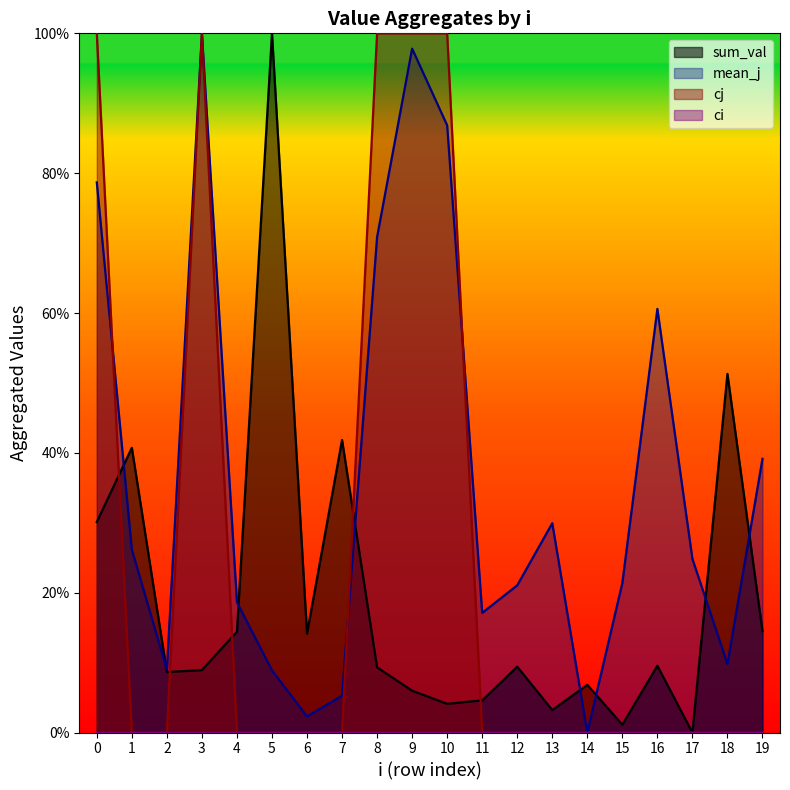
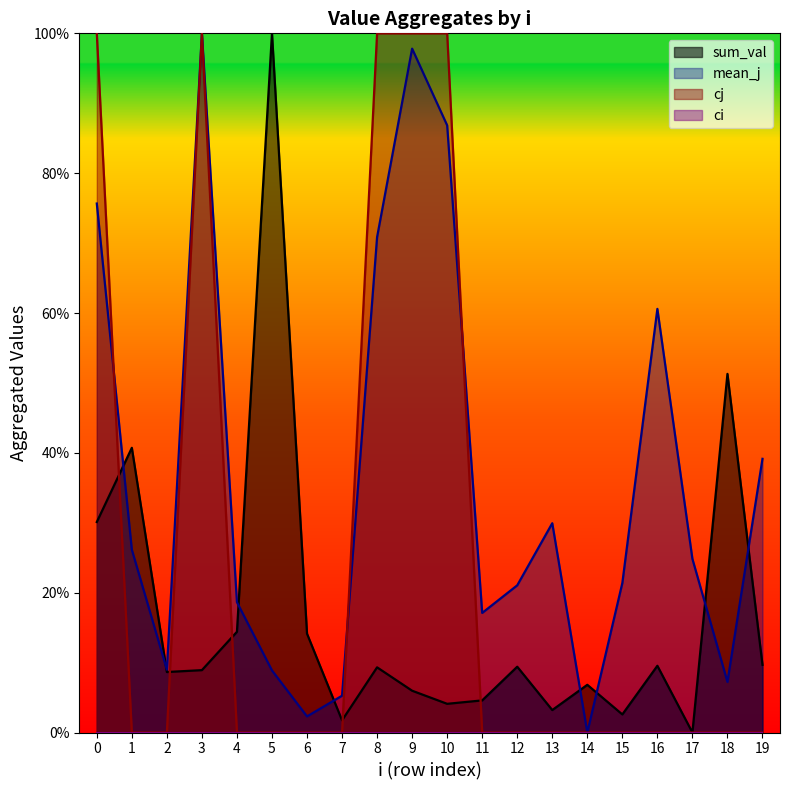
  {
    "sum_val": {
      "0": "30%",
      "1": "41%",
      "3": "9%",
      "4": "14%",
      "5": "100%",
      "6": "14%",
-     "7": "42%",
+     "7": "2%",
      "8": "9%",
      "9": "6%",
      "10": "4%",
      "11": "5%",
      "12": "9%",
      "13": "3%",
      "14": "7%",
-     "15": "1%",
+     "15": "3%",
      "16": "10%",
      "18": "51%",
-     "19": "14%"
+     "19": "10%"
    },
    "mean_j": {
-     "0": "79%",
+     "0": "76%",
      "1": "26%",
      "4": "19%",
      "5": "9%",
      "6": "2%",
      "7": "5%",
      "8": "71%",
      "9": "98%",
      "10": "87%",
      "11": "17%",
      "12": "21%",
      "13": "30%",
      "15": "21%",
      "16": "61%",
      "17": "25%",
-     "18": "10%",
+     "18": "7%",
      "19": "39%"
    },
    "cj": {
      "0": "100%",
      "8": "100%",
      "9": "100%",
      "10": "100%"
    },
    "ci": {
      "0": "0%",
      "3": "0%",
      "8": "0%",
      "9": "0%",
      "10": "0%"
    }
  }
